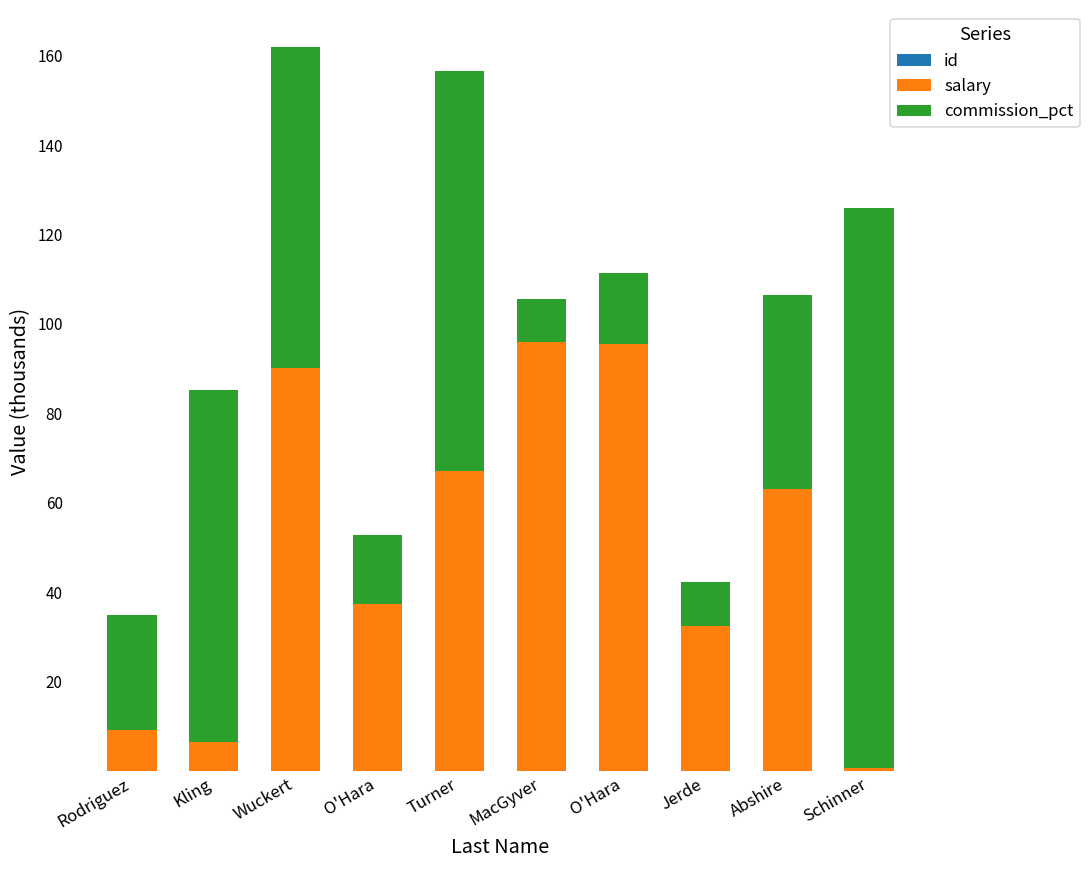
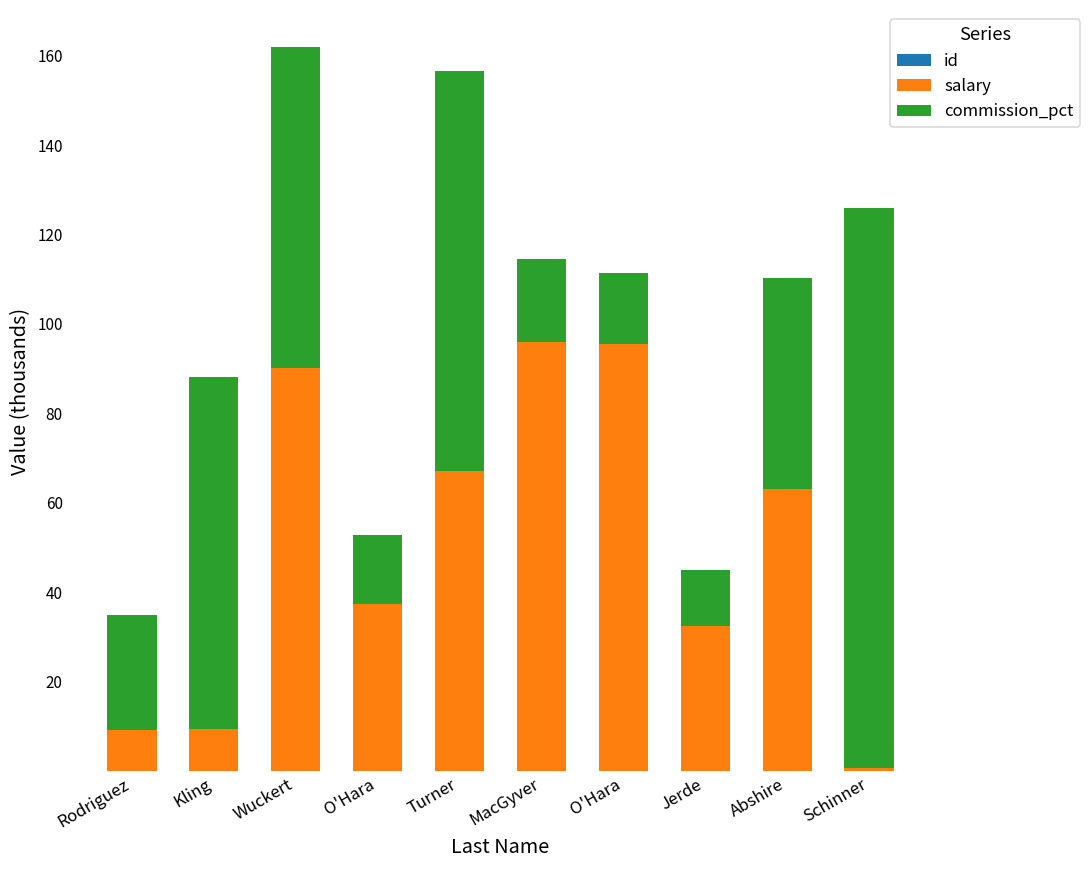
  {
    "salary": {
      "Rodriguez": 9,
-     "Kling": 7,
+     "Kling": 9,
      "Wuckert": 90,
      "Turner": 67,
      "MacGyver": 96,
      "Jerde": 32,
      "Abshire": 63
    },
    "commission_pct": {
      "Rodriguez": 26,
      "Kling": 79,
      "Wuckert": 72,
      "Turner": 90,
-     "MacGyver": 10,
-     "Jerde": 10,
-     "Abshire": 43,
+     "MacGyver": 19,
+     "Jerde": 12,
+     "Abshire": 47,
      "Schinner": 125
    }
  }
